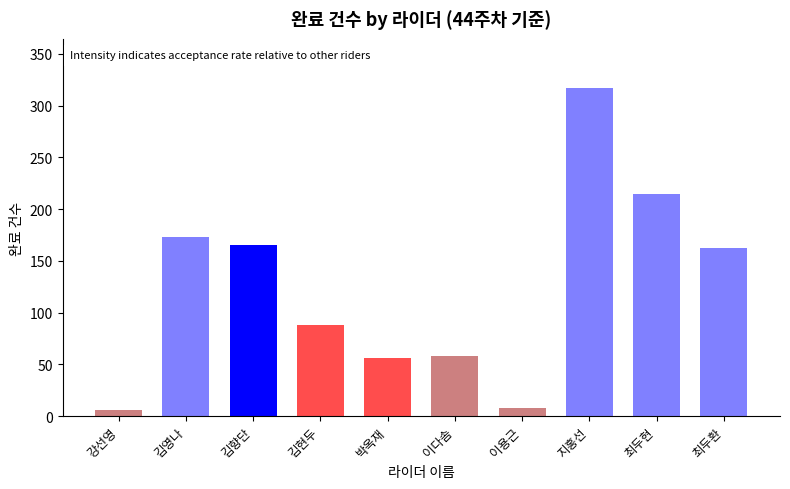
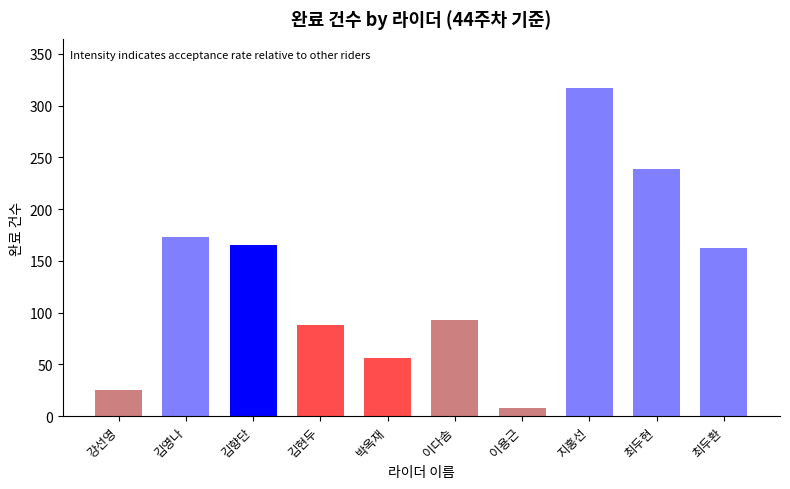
  {
-   "강선영": 6,
+   "강선영": 25,
    "김영나": 173,
    "김향단": 165,
    "김현두": 88,
    "박옥재": 56,
-   "이다솜": 58,
+   "이다솜": 93,
    "이용근": 8,
    "지홍선": 317,
-   "최두현": 215,
+   "최두현": 239,
    "최두환": 162
  }
